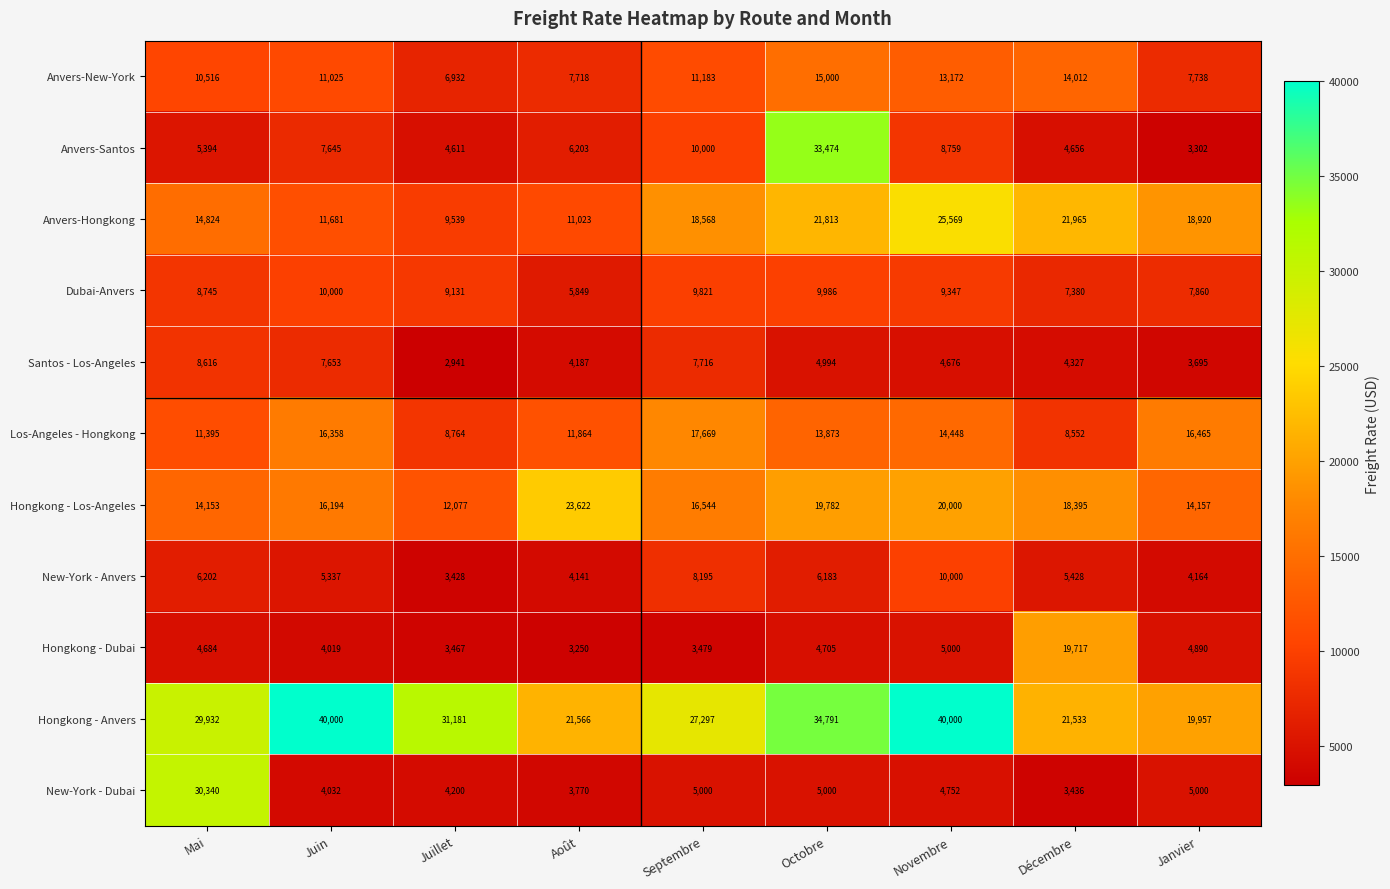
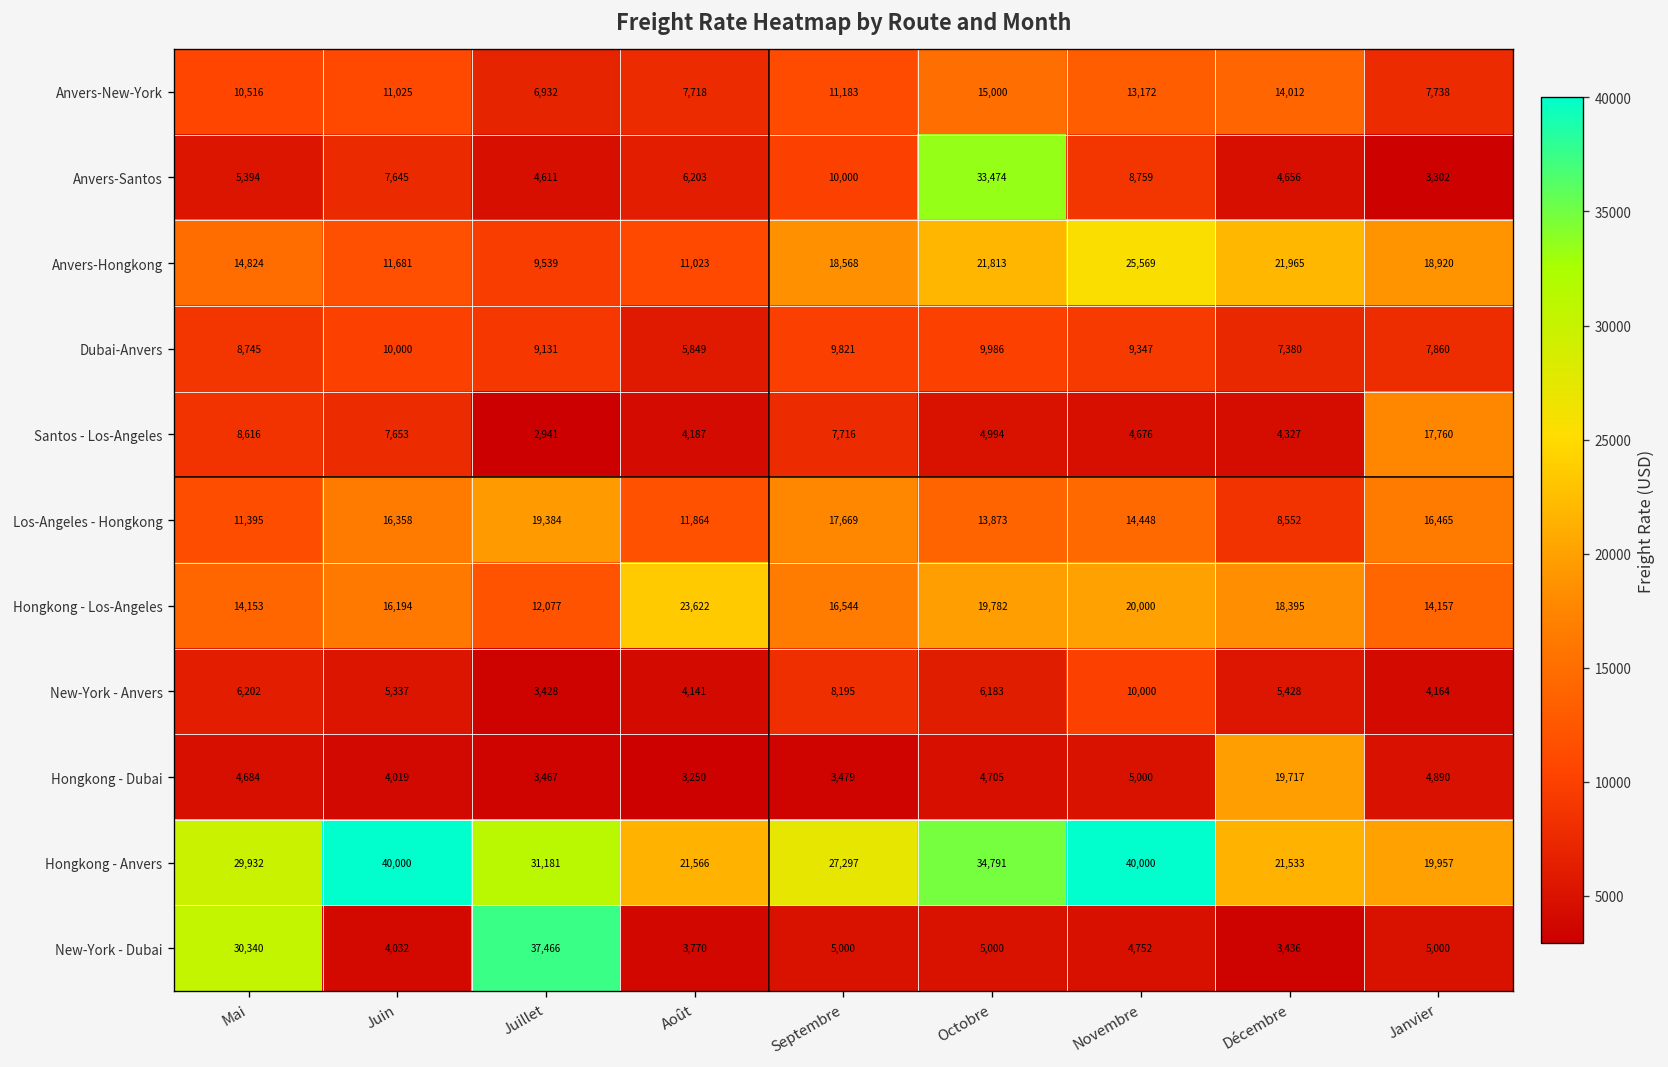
  {
    "Anvers-New-York": {
      "Mai": "10,516",
      "Juin": "11,025",
      "Juillet": "6,932",
      "Août": "7,718",
      "Septembre": "11,183",
      "Octobre": "15,000",
      "Novembre": "13,172",
      "Décembre": "14,012",
      "Janvier": "7,738"
    },
    "Anvers-Santos": {
      "Mai": "5,394",
      "Juin": "7,645",
      "Juillet": "4,611",
      "Août": "6,203",
      "Septembre": "10,000",
      "Octobre": "33,474",
      "Novembre": "8,759",
      "Décembre": "4,656",
      "Janvier": "3,302"
    },
    "Anvers-Hongkong": {
      "Mai": "14,824",
      "Juin": "11,681",
      "Juillet": "9,539",
      "Août": "11,023",
      "Septembre": "18,568",
      "Octobre": "21,813",
      "Novembre": "25,569",
      "Décembre": "21,965",
      "Janvier": "18,920"
    },
    "Dubai-Anvers": {
      "Mai": "8,745",
      "Juin": "10,000",
      "Juillet": "9,131",
      "Août": "5,849",
      "Septembre": "9,821",
      "Octobre": "9,986",
      "Novembre": "9,347",
      "Décembre": "7,380",
      "Janvier": "7,860"
    },
    "Santos - Los-Angeles": {
      "Mai": "8,616",
      "Juin": "7,653",
      "Juillet": "2,941",
      "Août": "4,187",
      "Septembre": "7,716",
      "Octobre": "4,994",
      "Novembre": "4,676",
      "Décembre": "4,327",
-     "Janvier": "3,695"
+     "Janvier": "17,760"
    },
    "Los-Angeles - Hongkong": {
      "Mai": "11,395",
      "Juin": "16,358",
-     "Juillet": "8,764",
+     "Juillet": "19,384",
      "Août": "11,864",
      "Septembre": "17,669",
      "Octobre": "13,873",
      "Novembre": "14,448",
      "Décembre": "8,552",
      "Janvier": "16,465"
    },
    "Hongkong - Los-Angeles": {
      "Mai": "14,153",
      "Juin": "16,194",
      "Juillet": "12,077",
      "Août": "23,622",
      "Septembre": "16,544",
      "Octobre": "19,782",
      "Novembre": "20,000",
      "Décembre": "18,395",
      "Janvier": "14,157"
    },
    "New-York - Anvers": {
      "Mai": "6,202",
      "Juin": "5,337",
      "Juillet": "3,428",
      "Août": "4,141",
      "Septembre": "8,195",
      "Octobre": "6,183",
      "Novembre": "10,000",
      "Décembre": "5,428",
      "Janvier": "4,164"
    },
    "Hongkong - Dubai": {
      "Mai": "4,684",
      "Juin": "4,019",
      "Juillet": "3,467",
      "Août": "3,250",
      "Septembre": "3,479",
      "Octobre": "4,705",
      "Novembre": "5,000",
      "Décembre": "19,717",
      "Janvier": "4,890"
    },
    "Hongkong - Anvers": {
      "Mai": "29,932",
      "Juin": "40,000",
      "Juillet": "31,181",
      "Août": "21,566",
      "Septembre": "27,297",
      "Octobre": "34,791",
      "Novembre": "40,000",
      "Décembre": "21,533",
      "Janvier": "19,957"
    },
    "New-York - Dubai": {
      "Mai": "30,340",
      "Juin": "4,032",
-     "Juillet": "4,200",
+     "Juillet": "37,466",
      "Août": "3,770",
      "Septembre": "5,000",
      "Octobre": "5,000",
      "Novembre": "4,752",
      "Décembre": "3,436",
      "Janvier": "5,000"
    }
  }
